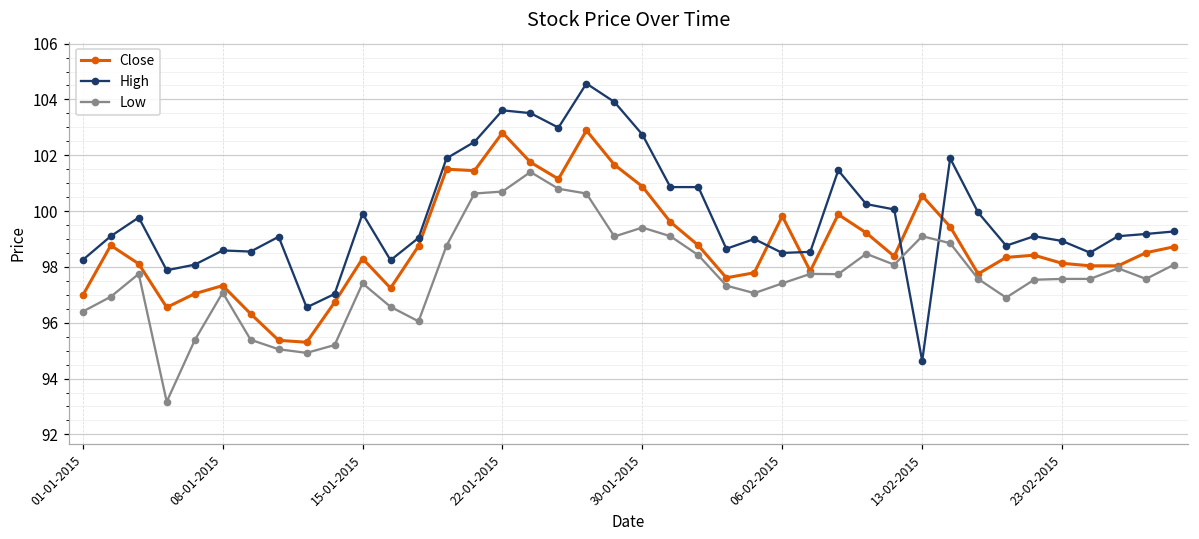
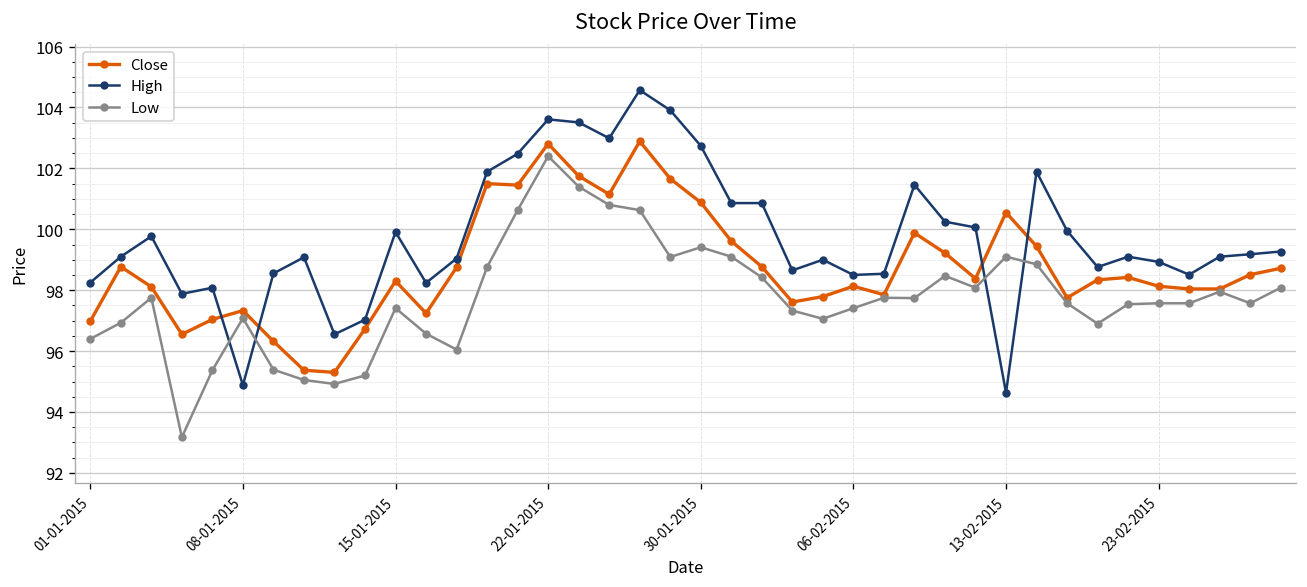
  {
    "Close": {
      "01-01-2015": 97.0,
      "08-01-2015": 97.3,
      "15-01-2015": 98.3,
      "22-01-2015": 102.8,
      "30-01-2015": 100.9,
-     "06-02-2015": 99.8,
+     "06-02-2015": 98.1,
      "13-02-2015": 100.6,
      "23-02-2015": 98.1
    },
    "High": {
      "01-01-2015": 98.3,
-     "08-01-2015": 98.6,
+     "08-01-2015": 94.9,
      "15-01-2015": 99.9,
      "22-01-2015": 103.6,
      "30-01-2015": 102.7,
      "06-02-2015": 98.5,
      "13-02-2015": 94.6,
      "23-02-2015": 98.9
    },
    "Low": {
      "01-01-2015": 96.4,
      "08-01-2015": 97.1,
      "15-01-2015": 97.4,
-     "22-01-2015": 100.7,
+     "22-01-2015": 102.4,
      "30-01-2015": 99.4,
      "06-02-2015": 97.4,
      "13-02-2015": 99.1,
      "23-02-2015": 97.6
    }
  }
